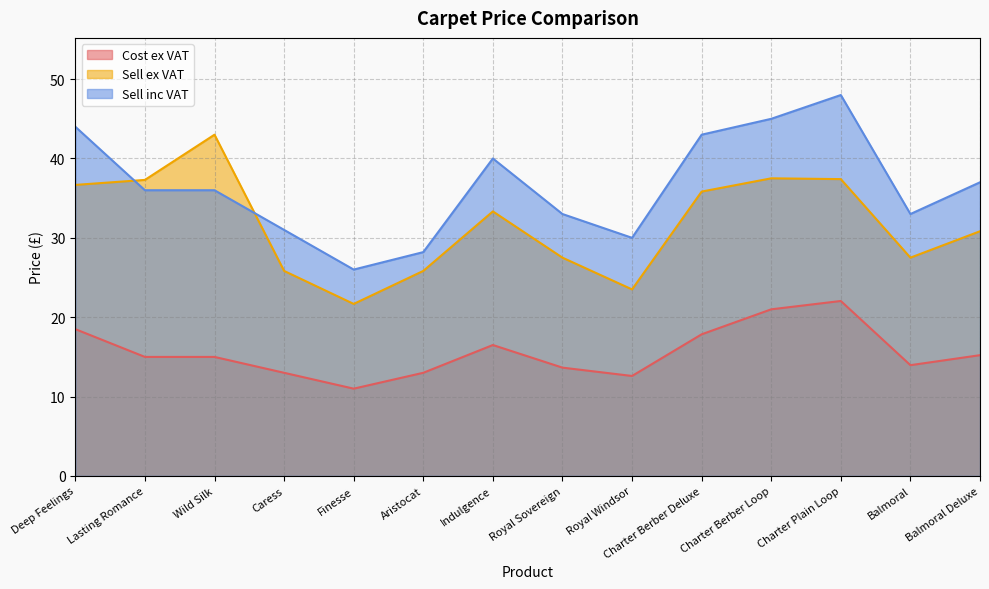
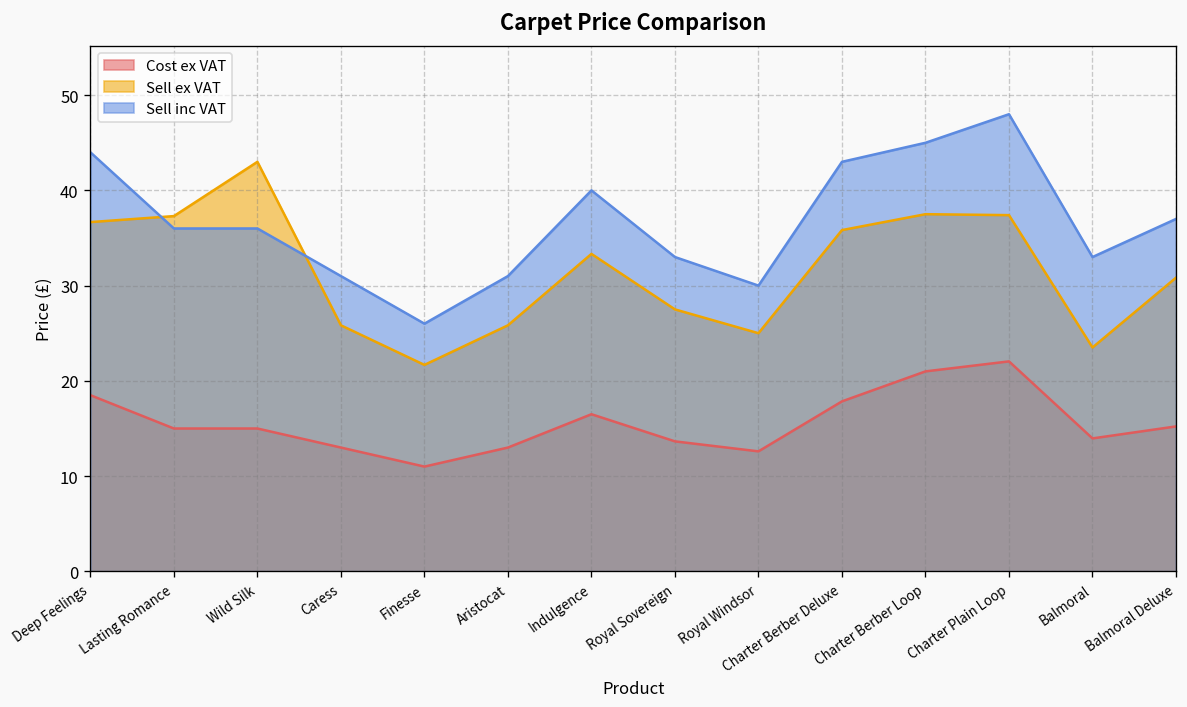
  {
    "Cost ex VAT": {
      "Deep Feelings": 18,
      "Lasting Romance": 15,
      "Wild Silk": 15,
      "Caress": 13,
      "Finesse": 11,
      "Aristocat": 13,
      "Indulgence": 16,
      "Royal Sovereign": 14,
      "Royal Windsor": 13,
      "Charter Berber Deluxe": 18,
      "Charter Berber Loop": 21,
      "Charter Plain Loop": 22,
      "Balmoral": 14,
      "Balmoral Deluxe": 15
    },
    "Sell ex VAT": {
      "Deep Feelings": 37,
      "Lasting Romance": 37,
      "Wild Silk": 43,
      "Caress": 26,
      "Finesse": 22,
      "Aristocat": 26,
      "Indulgence": 33,
      "Royal Sovereign": 28,
-     "Royal Windsor": 24,
+     "Royal Windsor": 25,
      "Charter Berber Deluxe": 36,
      "Charter Berber Loop": 38,
      "Charter Plain Loop": 37,
-     "Balmoral": 28,
+     "Balmoral": 24,
      "Balmoral Deluxe": 31
    },
    "Sell inc VAT": {
      "Deep Feelings": 44,
      "Lasting Romance": 36,
      "Wild Silk": 36,
      "Caress": 31,
      "Finesse": 26,
-     "Aristocat": 28,
+     "Aristocat": 31,
      "Indulgence": 40,
      "Royal Sovereign": 33,
      "Royal Windsor": 30,
      "Charter Berber Deluxe": 43,
      "Charter Berber Loop": 45,
      "Charter Plain Loop": 48,
      "Balmoral": 33,
      "Balmoral Deluxe": 37
    }
  }
